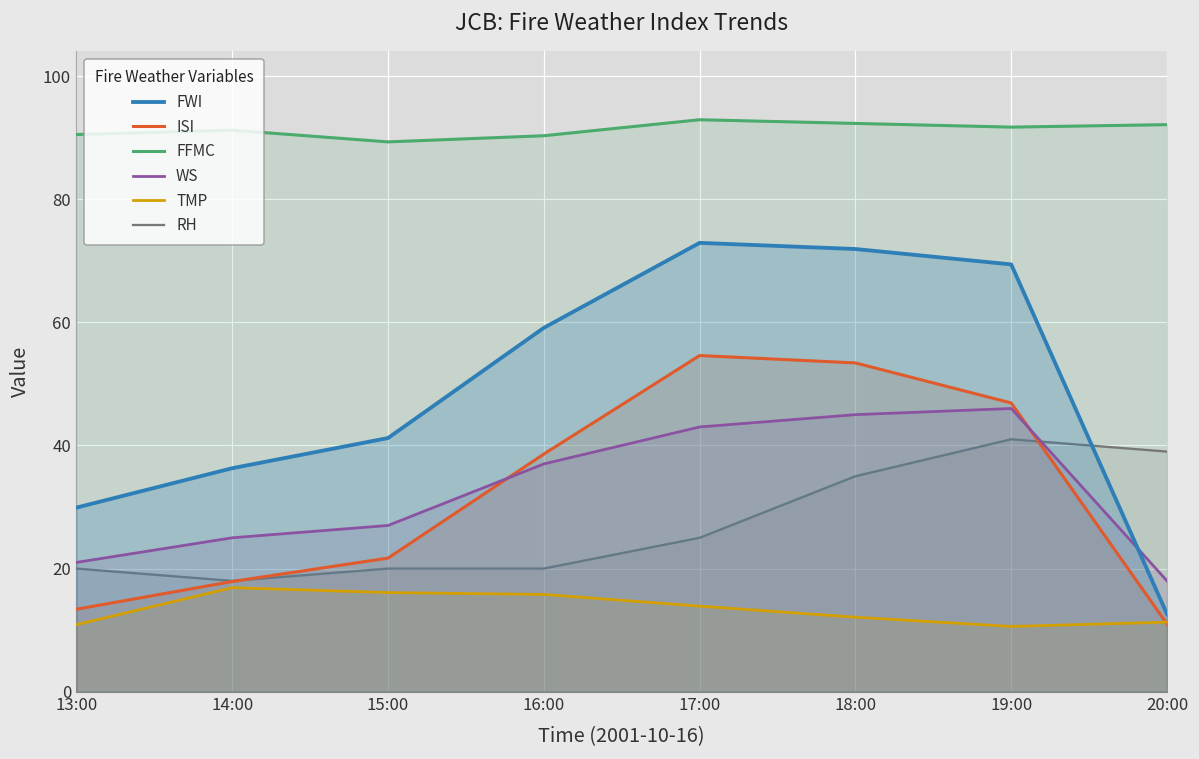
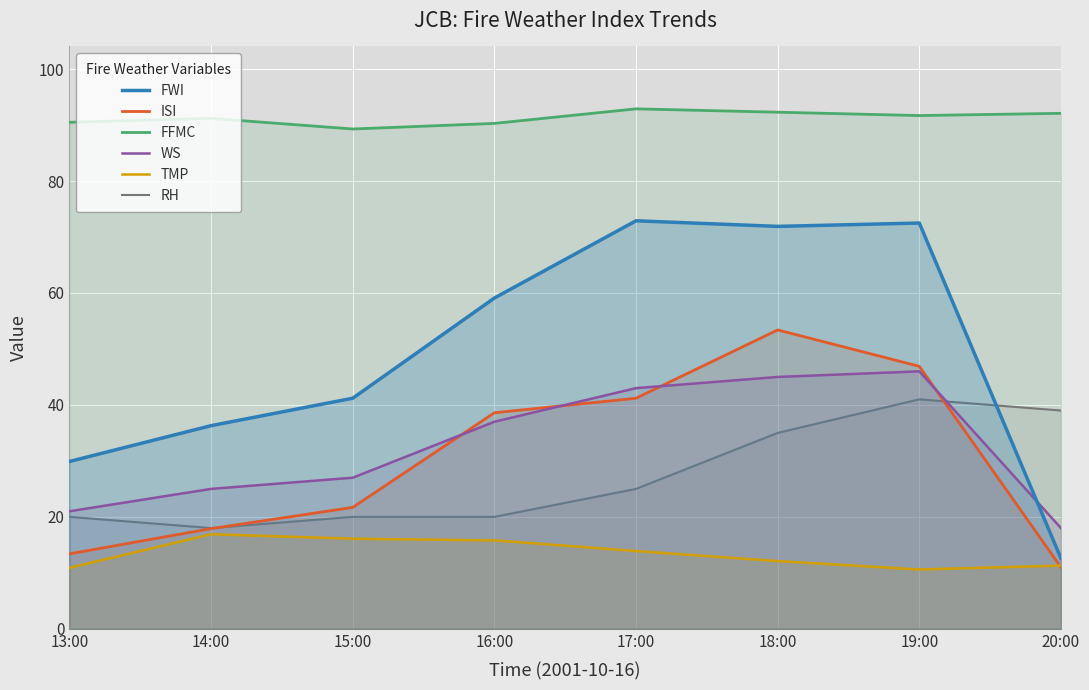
  {
    "FWI": {
      "13:00": 30,
      "14:00": 36,
      "15:00": 41,
      "16:00": 59,
      "17:00": 73,
      "18:00": 72,
-     "19:00": 69,
+     "19:00": 73,
      "20:00": 13
    },
    "ISI": {
      "13:00": 13,
      "15:00": 22,
      "16:00": 39,
-     "17:00": 55,
+     "17:00": 41,
      "18:00": 53,
      "19:00": 47
    },
    "FFMC": {
      "13:00": 91,
      "15:00": 89,
      "16:00": 90,
      "17:00": 93,
      "18:00": 92,
      "19:00": 92,
      "20:00": 92
    },
    "TMP": {
      "13:00": 11,
      "14:00": 17,
      "15:00": 16,
      "16:00": 16,
      "17:00": 14,
      "18:00": 12,
      "19:00": 11
    }
  }
